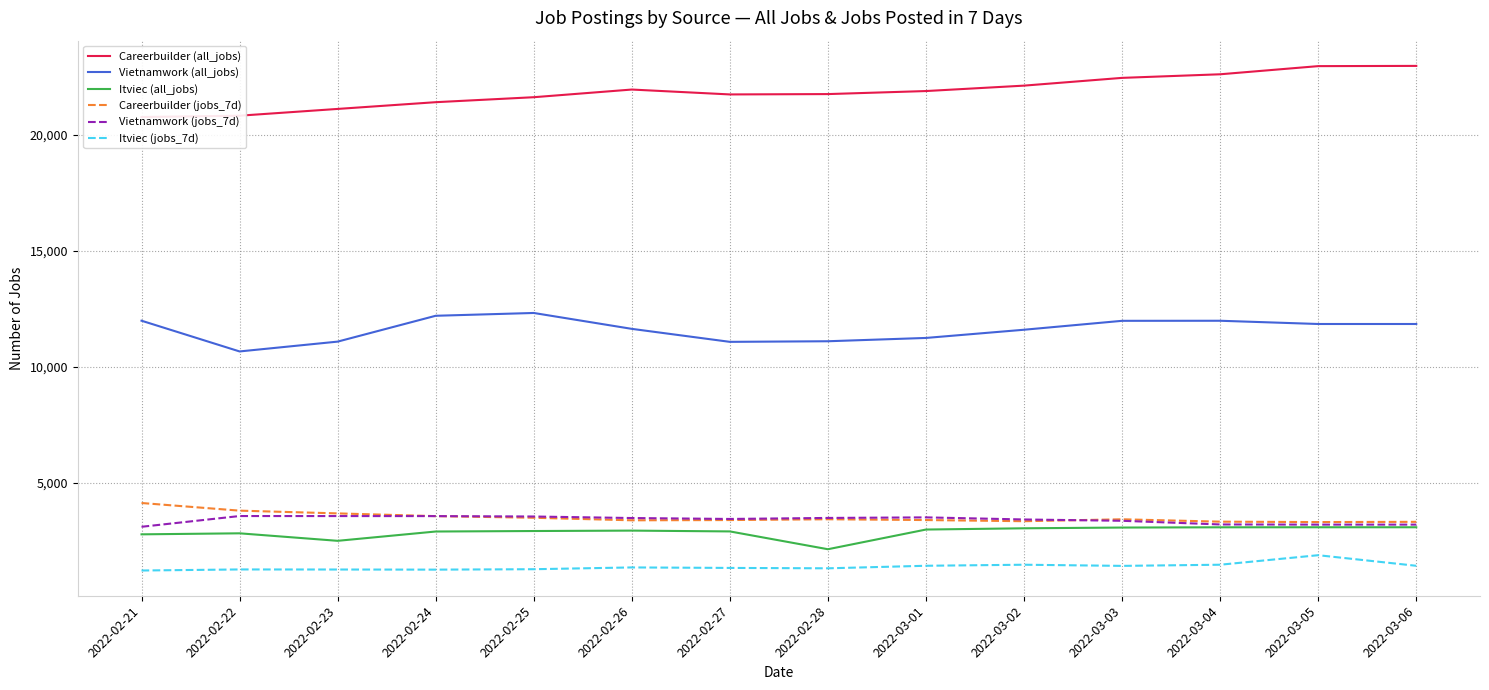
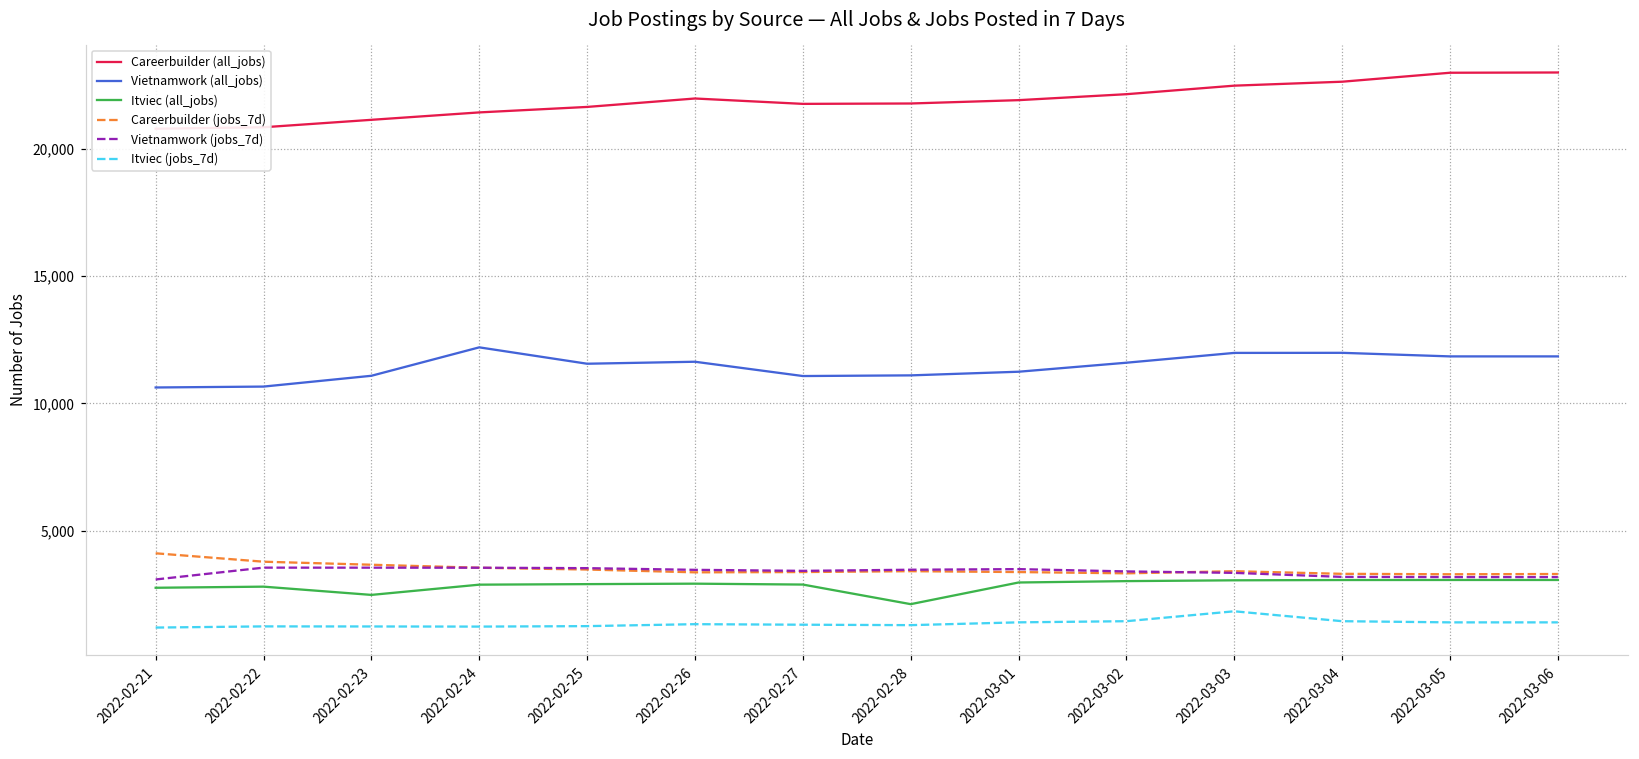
  {
    "Careerbuilder (all_jobs)": {
      "2022-02-23": "21,100",
      "2022-02-24": "21,400",
      "2022-02-25": "21,600",
      "2022-02-26": "22,000",
      "2022-02-27": "21,800",
      "2022-02-28": "21,800",
      "2022-03-01": "21,900",
      "2022-03-02": "22,100",
      "2022-03-03": "22,500",
      "2022-03-04": "22,600",
      "2022-03-05": "23,000",
      "2022-03-06": "23,000"
    },
    "Vietnamwork (all_jobs)": {
-     "2022-02-21": "12,000",
+     "2022-02-21": "10,600",
      "2022-02-22": "10,700",
      "2022-02-23": "11,100",
      "2022-02-24": "12,200",
-     "2022-02-25": "12,300",
+     "2022-02-25": "11,600",
      "2022-02-26": "11,600",
      "2022-02-27": "11,100",
      "2022-02-28": "11,100",
      "2022-03-01": "11,200",
      "2022-03-02": "11,600",
      "2022-03-03": "12,000",
      "2022-03-04": "12,000",
      "2022-03-05": "11,800",
      "2022-03-06": "11,800"
    },
    "Itviec (all_jobs)": {
      "2022-02-21": "2,800",
      "2022-02-22": "2,800",
      "2022-02-23": "2,500",
      "2022-02-24": "2,900",
      "2022-02-25": "2,900",
      "2022-02-26": "2,900",
      "2022-02-27": "2,900",
      "2022-02-28": "2,100",
      "2022-03-01": "3,000",
      "2022-03-02": "3,000",
      "2022-03-03": "3,100",
      "2022-03-04": "3,100",
      "2022-03-05": "3,100",
      "2022-03-06": "3,100"
    },
    "Careerbuilder (jobs_7d)": {
      "2022-02-21": "4,100",
      "2022-02-22": "3,800",
      "2022-02-23": "3,700",
      "2022-03-01": "3,400",
      "2022-03-04": "3,300",
      "2022-03-06": "3,300"
    },
    "Vietnamwork (jobs_7d)": {
      "2022-02-21": "3,100",
      "2022-02-22": "3,600",
      "2022-02-23": "3,600",
      "2022-03-01": "3,500",
      "2022-03-04": "3,200",
      "2022-03-06": "3,200"
    },
    "Itviec (jobs_7d)": {
      "2022-02-21": "1,200",
      "2022-02-22": "1,200",
      "2022-02-23": "1,200",
      "2022-02-24": "1,200",
      "2022-02-25": "1,300",
      "2022-02-26": "1,300",
      "2022-02-27": "1,300",
      "2022-02-28": "1,300",
      "2022-03-01": "1,400",
      "2022-03-02": "1,500",
-     "2022-03-03": "1,400",
+     "2022-03-03": "1,800",
      "2022-03-04": "1,500",
-     "2022-03-05": "1,900",
+     "2022-03-05": "1,400",
      "2022-03-06": "1,400"
    }
  }
